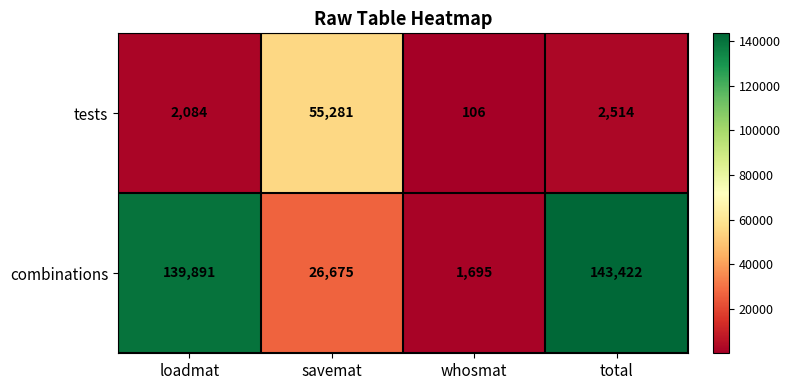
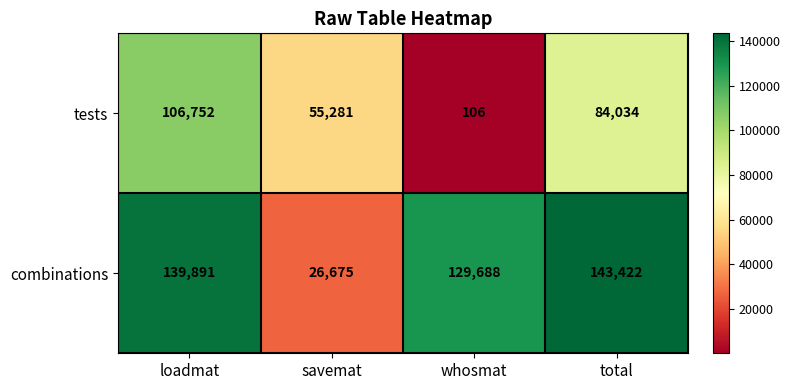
  {
    "tests": {
-     "loadmat": "2,084",
+     "loadmat": "106,752",
      "savemat": "55,281",
      "whosmat": "106",
-     "total": "2,514"
+     "total": "84,034"
    },
    "combinations": {
      "loadmat": "139,891",
      "savemat": "26,675",
-     "whosmat": "1,695",
+     "whosmat": "129,688",
      "total": "143,422"
    }
  }
